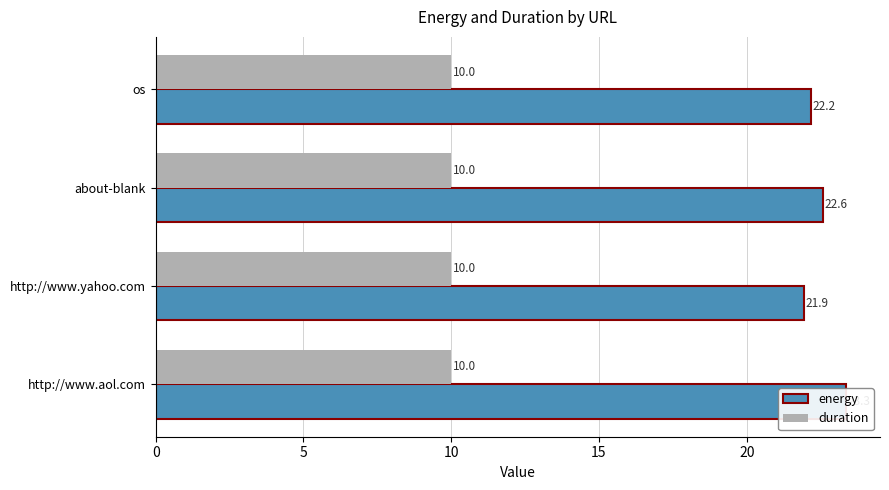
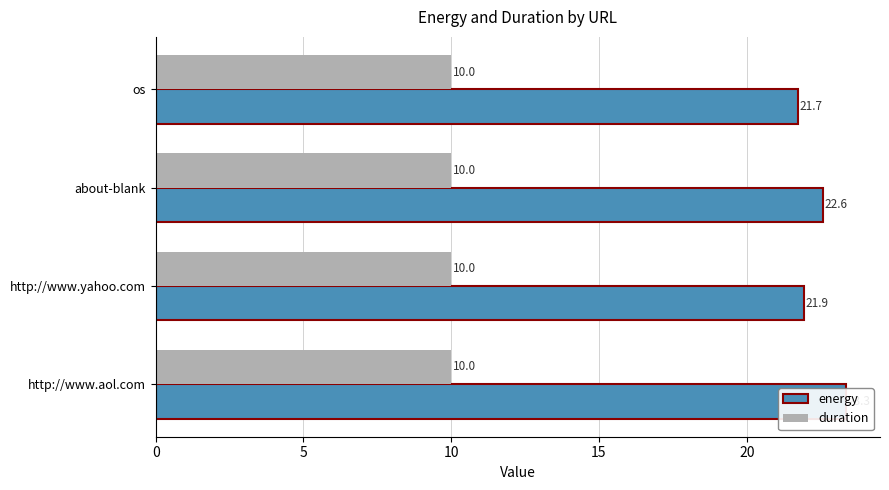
  {
    "energy": {
-     "os": 22.2,
+     "os": 21.7,
      "about-blank": 22.6,
      "http://www.yahoo.com": 21.9
    },
    "duration": {
      "os": 10.0,
      "about-blank": 10.0,
      "http://www.yahoo.com": 10.0,
      "http://www.aol.com": 10.0
    }
  }
